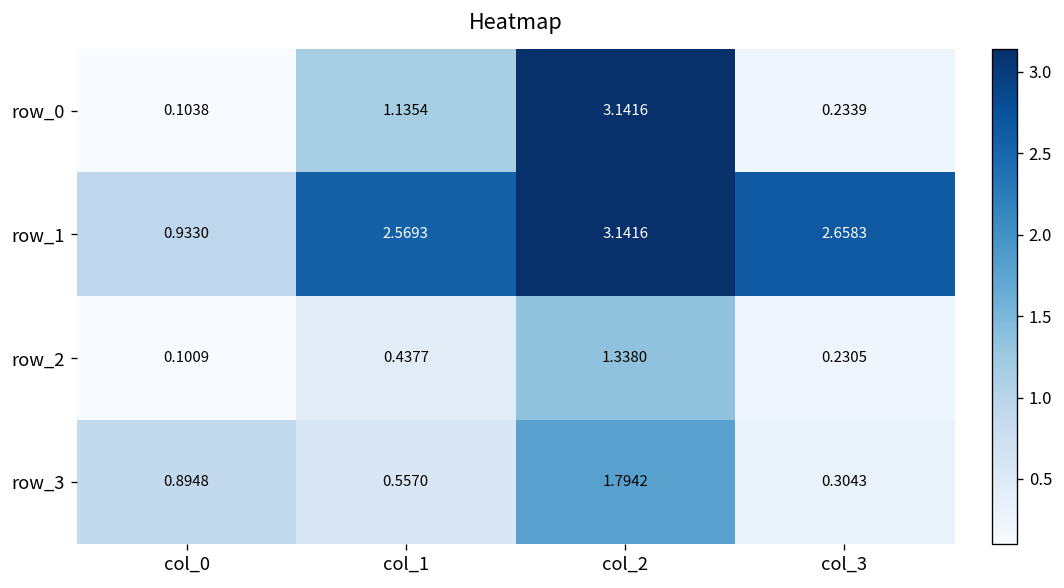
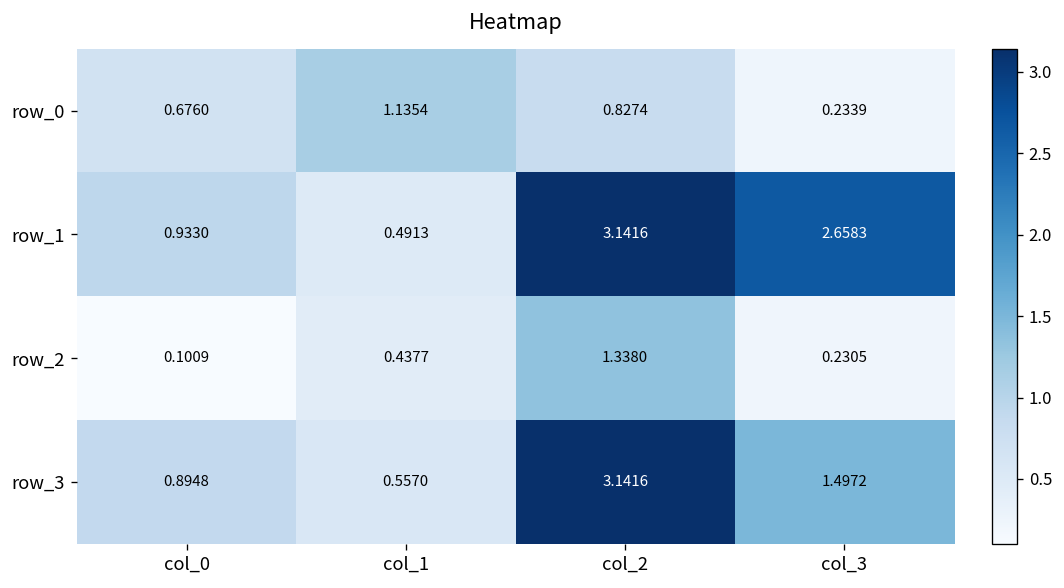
  {
    "row_0": {
-     "col_0": 0.1038,
+     "col_0": 0.6760,
      "col_1": 1.1354,
-     "col_2": 3.1416,
+     "col_2": 0.8274,
      "col_3": 0.2339
    },
    "row_1": {
      "col_0": 0.9330,
-     "col_1": 2.5693,
+     "col_1": 0.4913,
      "col_2": 3.1416,
      "col_3": 2.6583
    },
    "row_2": {
      "col_0": 0.1009,
      "col_1": 0.4377,
      "col_2": 1.3380,
      "col_3": 0.2305
    },
    "row_3": {
      "col_0": 0.8948,
      "col_1": 0.5570,
-     "col_2": 1.7942,
-     "col_3": 0.3043
+     "col_2": 3.1416,
+     "col_3": 1.4972
    }
  }
